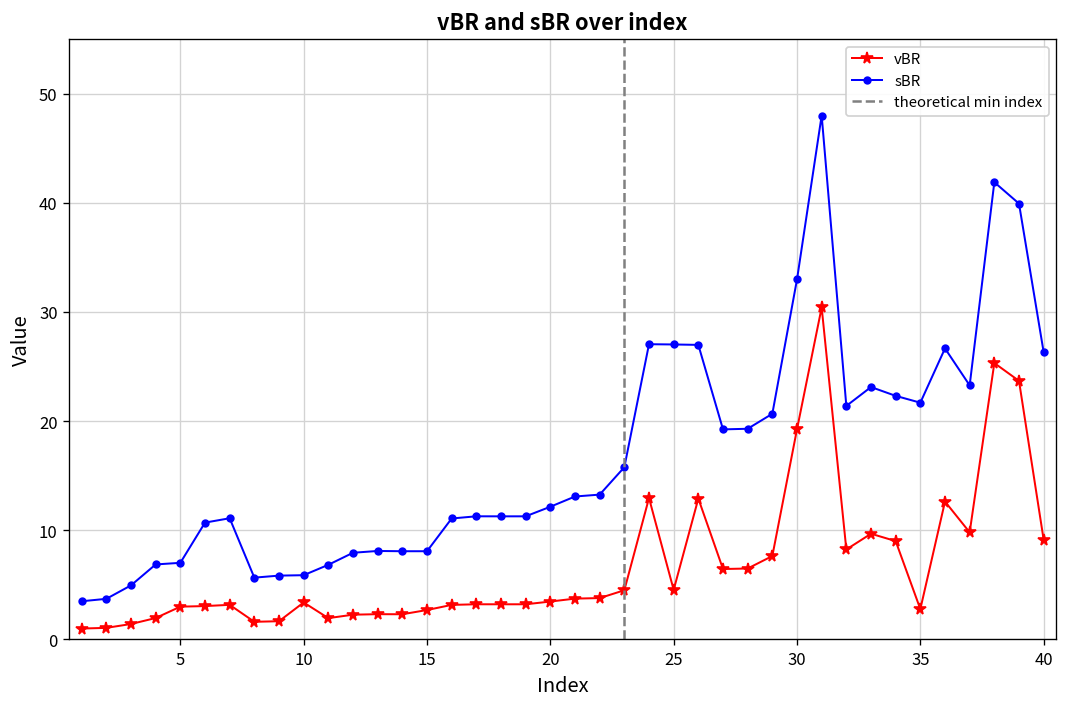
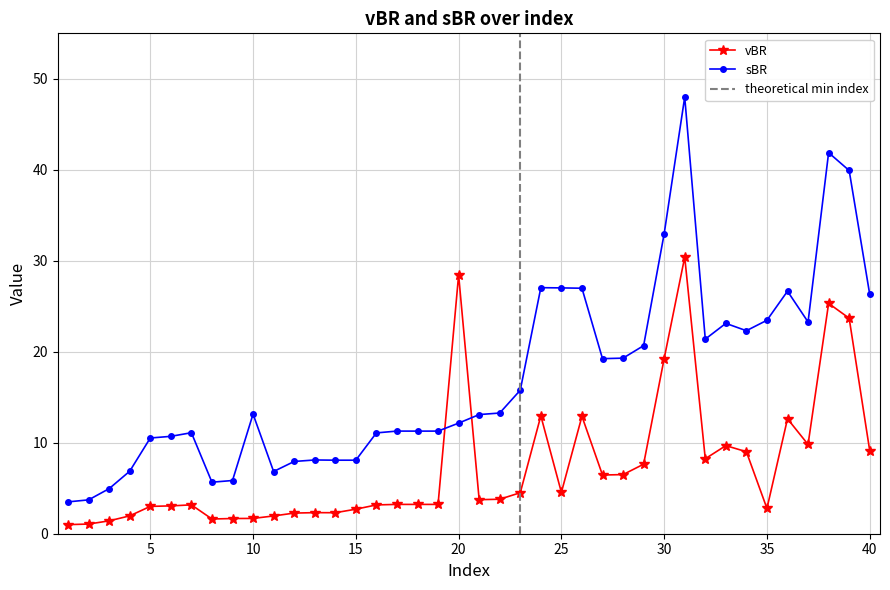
  {
    "vBR": {
      "5": 3,
-     "10": 3,
+     "10": 2,
      "15": 3,
-     "20": 3,
+     "20": 28,
      "25": 5,
      "30": 19,
      "35": 3,
      "40": 9
    },
    "sBR": {
-     "5": 7,
-     "10": 6,
+     "5": 11,
+     "10": 13,
      "15": 8,
      "20": 12,
      "25": 27,
      "30": 33,
-     "35": 22,
+     "35": 23,
      "40": 26
    }
  }
